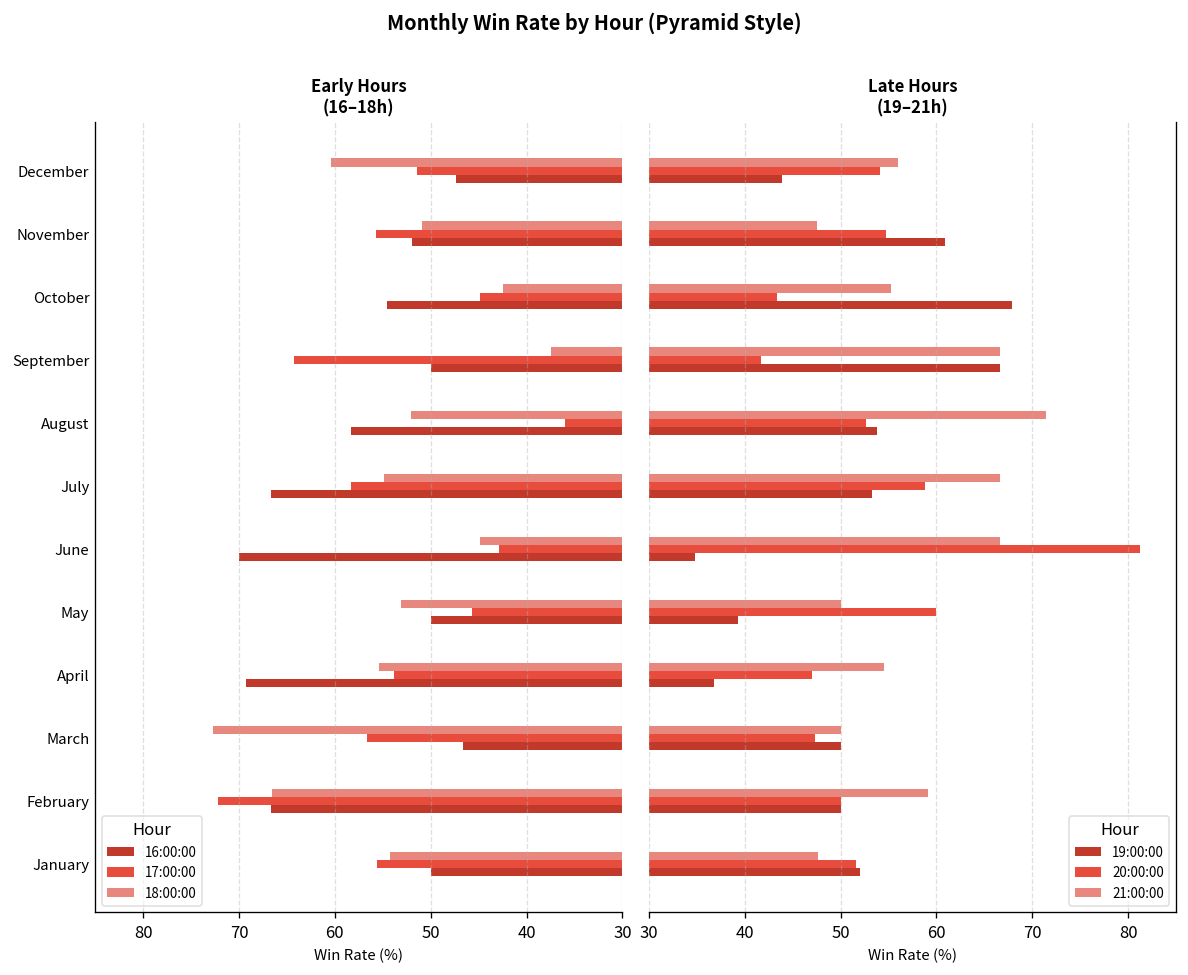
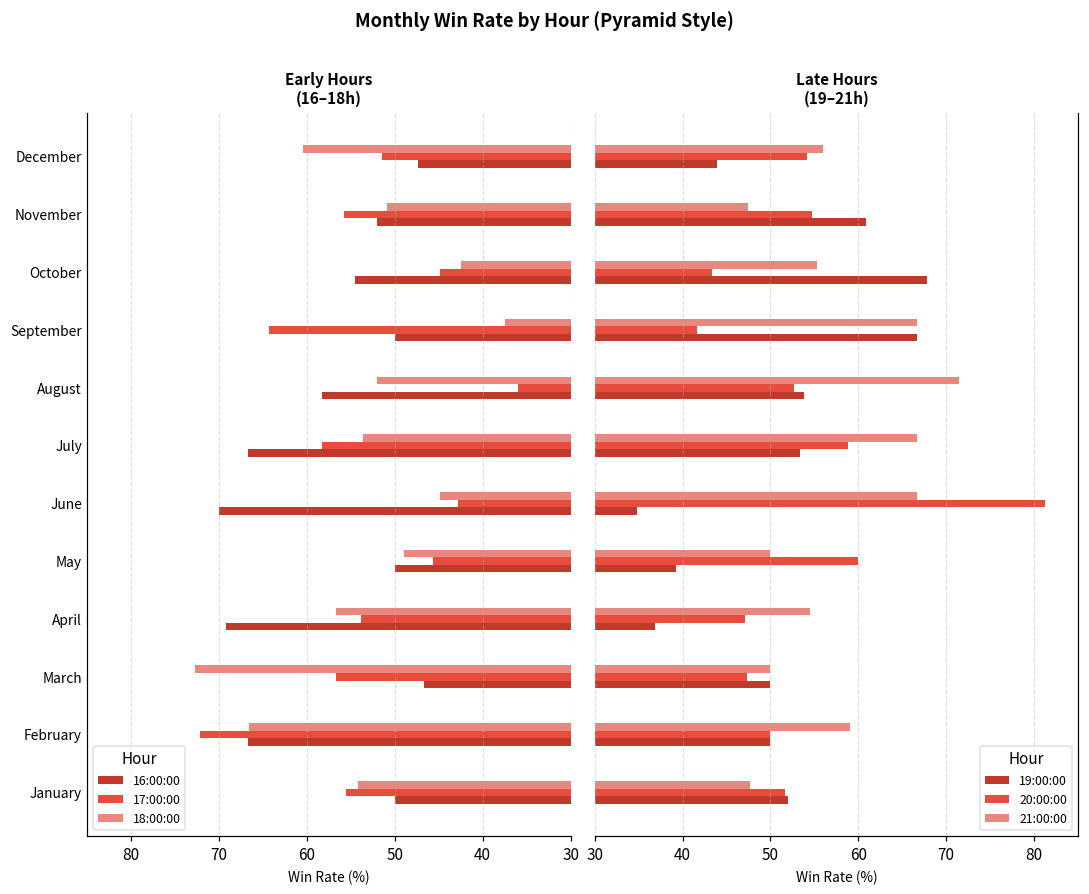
  {
    "Early Hours (16–18h)": {
      "18:00:00": {
        "December": 60,
        "November": 51,
        "October": 43,
        "September": 38,
        "August": 52,
-       "July": 55,
+       "July": 54,
        "June": 45,
-       "May": 53,
-       "April": 55,
+       "May": 49,
+       "April": 57,
        "March": 73,
        "February": 67,
        "January": 54
      }
    }
  }
